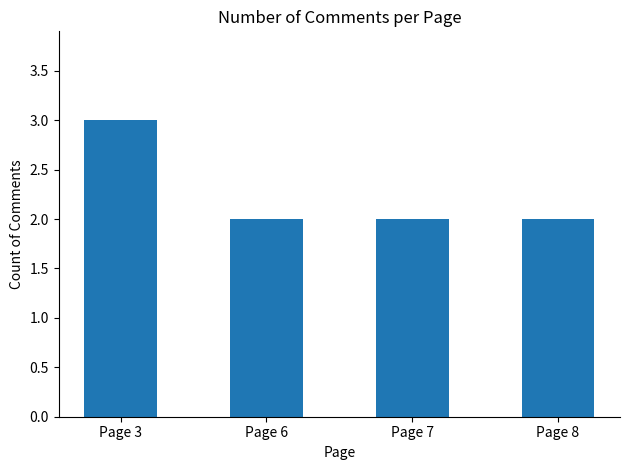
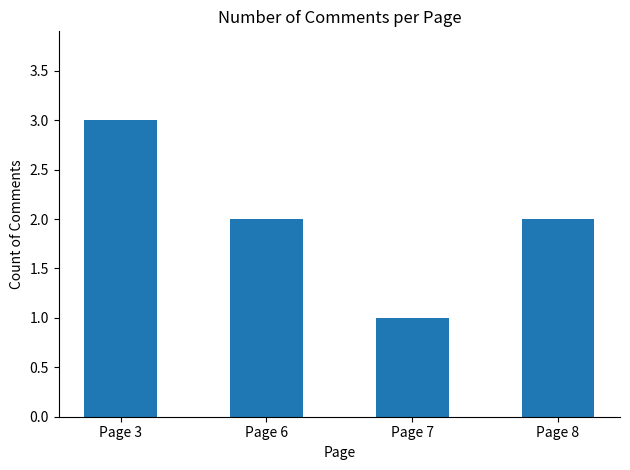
  {
    "Page 3": 3,
    "Page 6": 2,
-   "Page 7": 2,
+   "Page 7": 1,
    "Page 8": 2
  }
